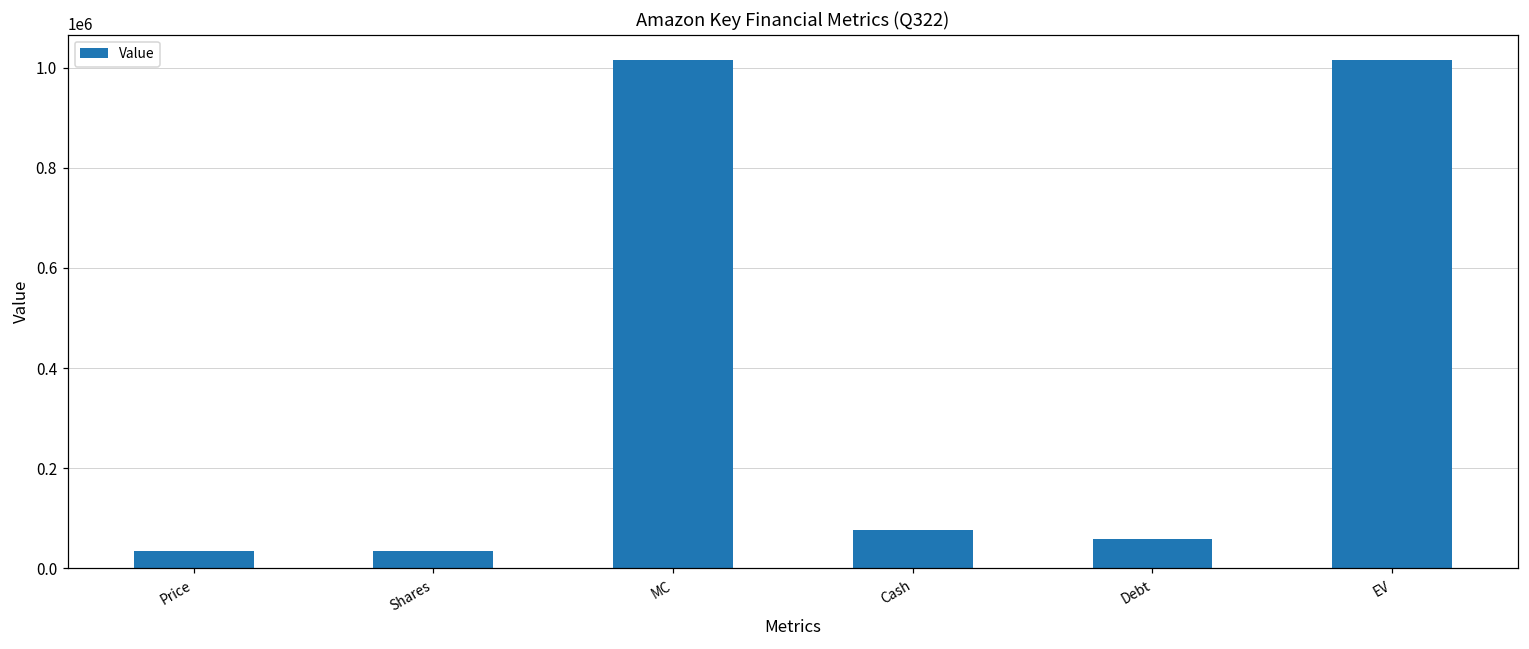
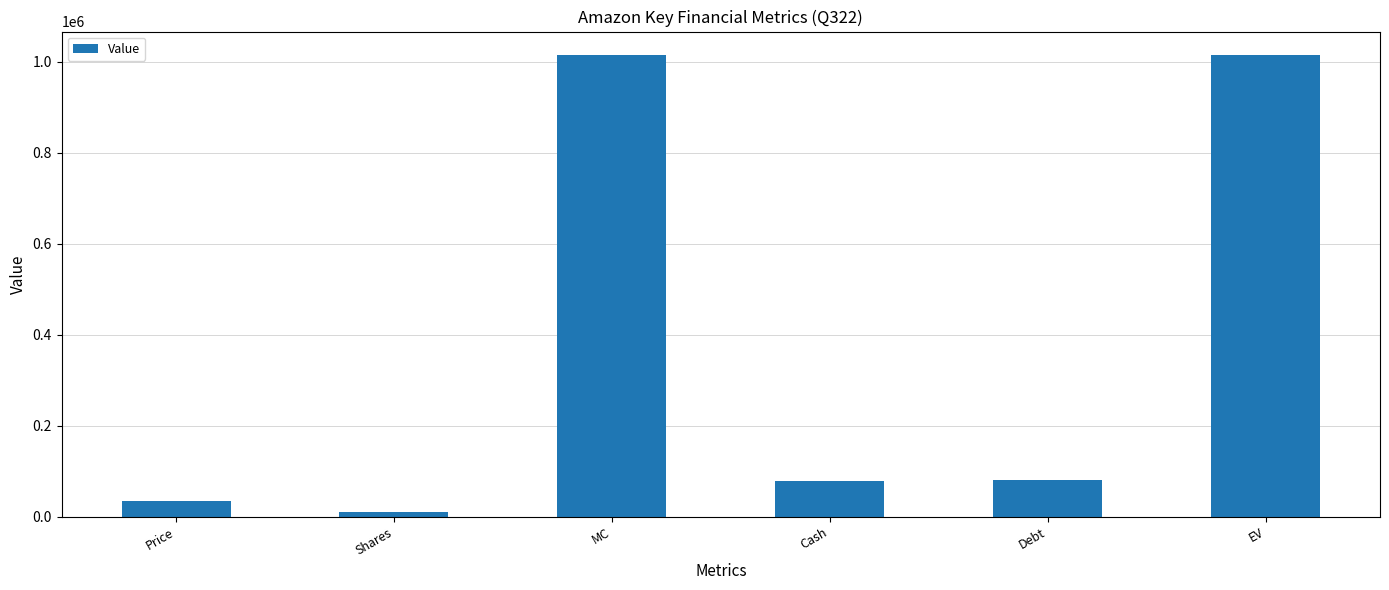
  {
    "Price": 30000,
-   "Shares": 30000,
+   "Shares": 10000,
    "MC": 1010000,
    "Cash": 80000,
-   "Debt": 60000,
+   "Debt": 80000,
    "EV": 1020000
  }
